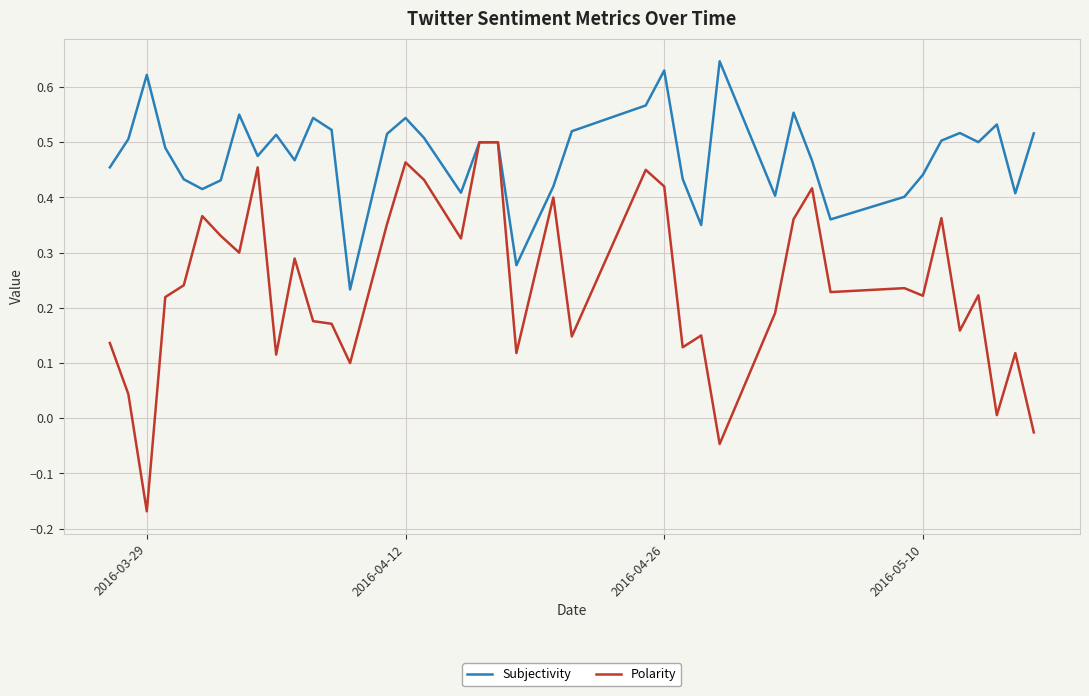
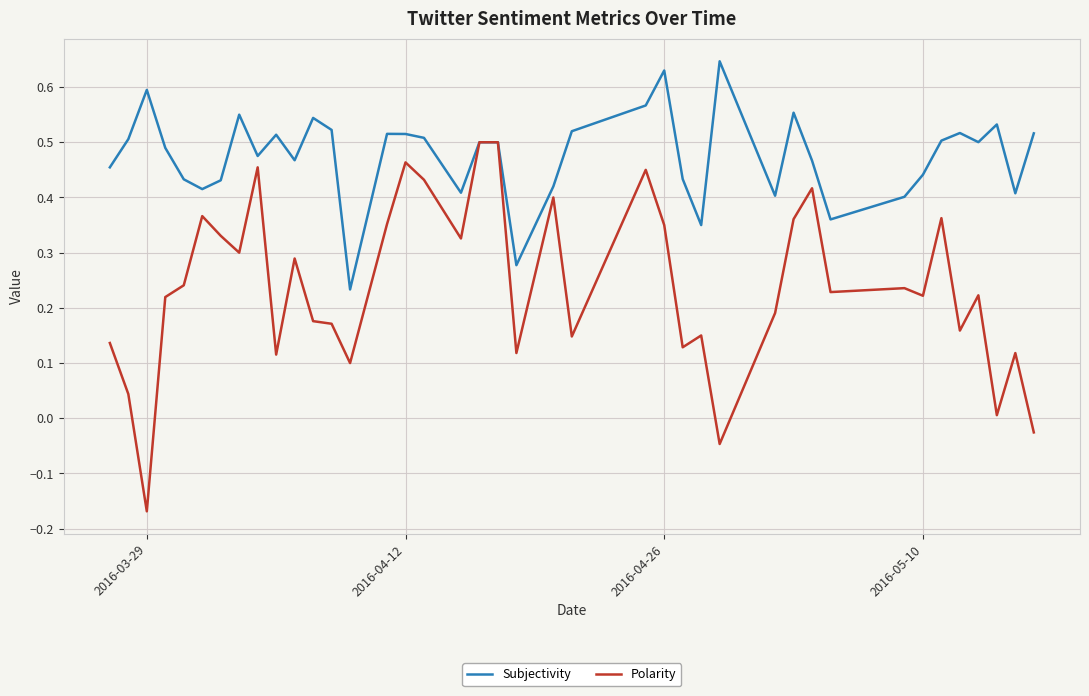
  {
    "Subjectivity": {
-     "2016-03-29": 0.62,
-     "2016-04-12": 0.54,
+     "2016-03-29": 0.59,
+     "2016-04-12": 0.52,
      "2016-04-26": 0.63,
      "2016-05-10": 0.44
    },
    "Polarity": {
      "2016-03-29": -0.17,
      "2016-04-12": 0.46,
-     "2016-04-26": 0.42,
+     "2016-04-26": 0.35,
      "2016-05-10": 0.22
    }
  }
